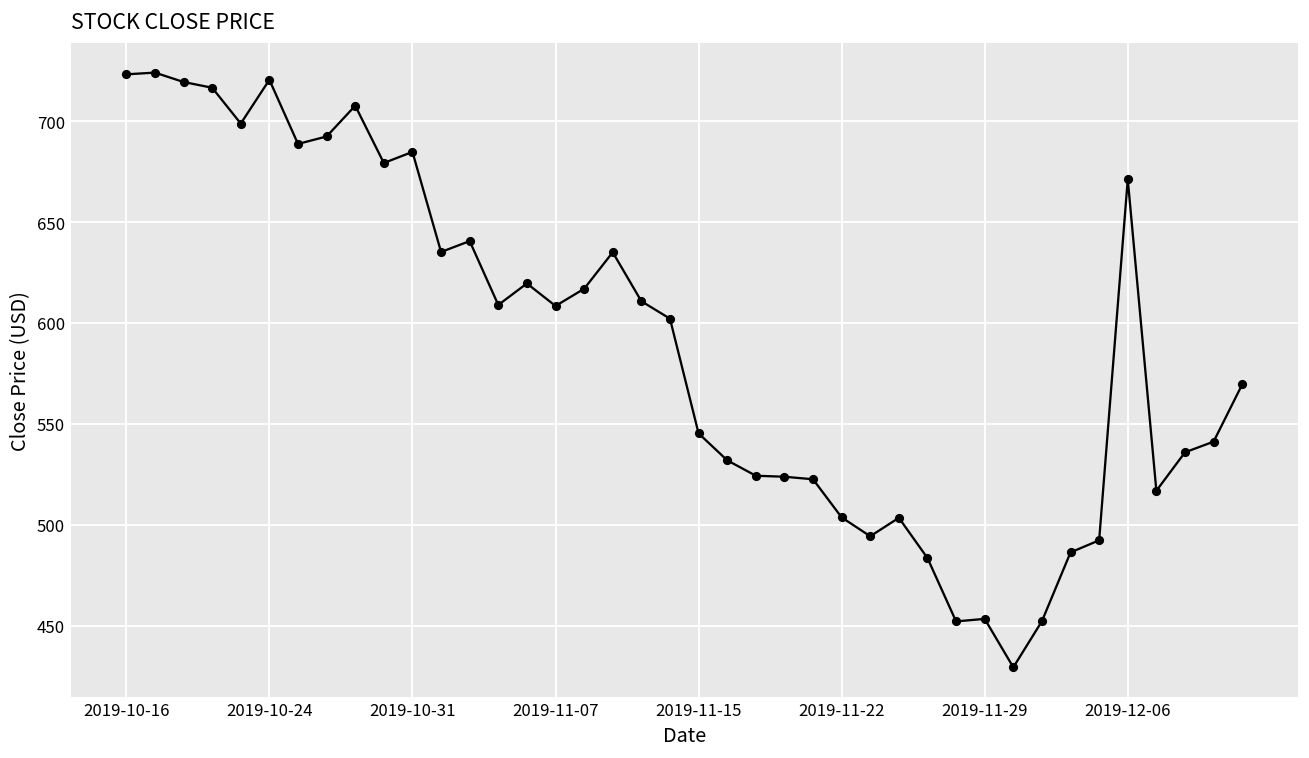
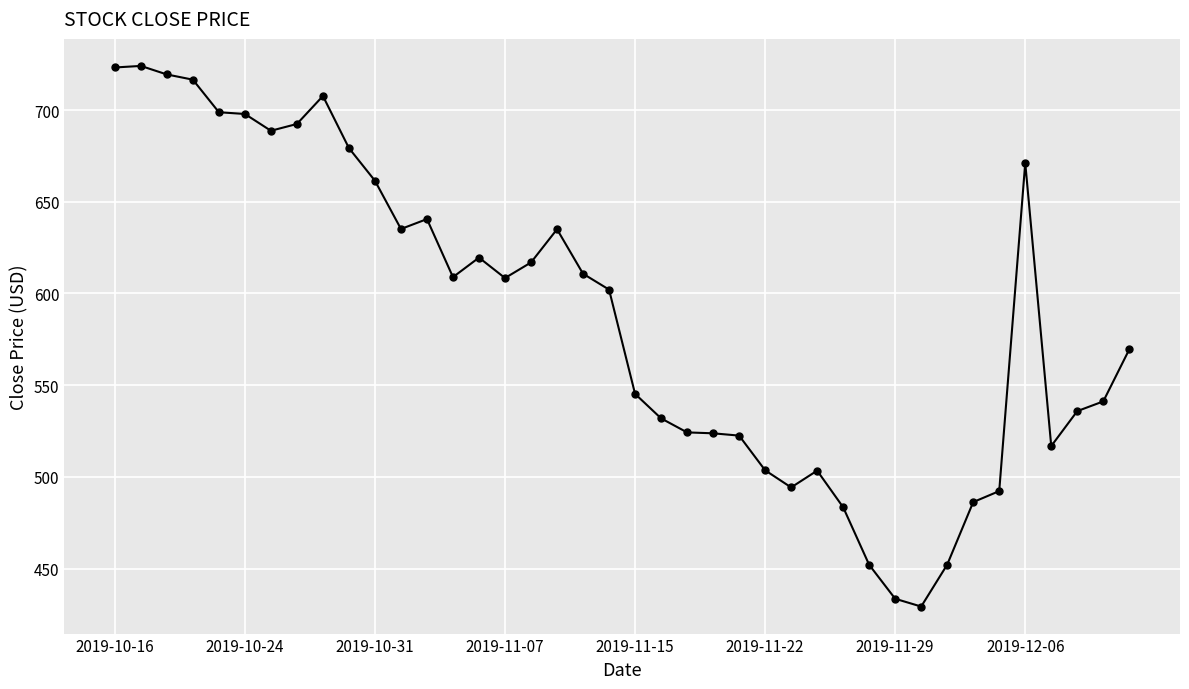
  {
    "2019-10-16": 723,
-   "2019-10-24": 720,
-   "2019-10-31": 685,
+   "2019-10-24": 698,
+   "2019-10-31": 661,
    "2019-11-07": 608,
    "2019-11-15": 545,
    "2019-11-22": 504,
-   "2019-11-29": 453,
+   "2019-11-29": 434,
    "2019-12-06": 671
  }
